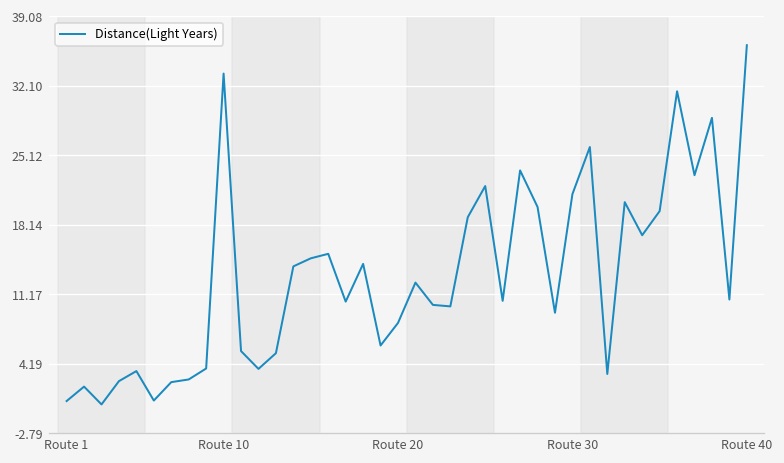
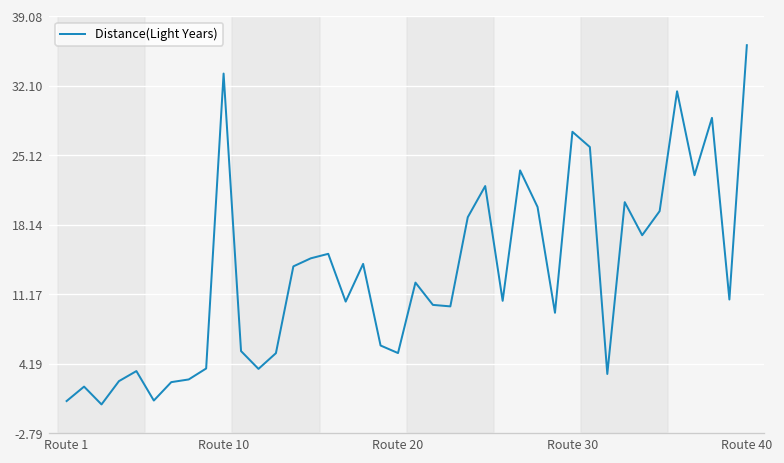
  {
    "Route 1": 0,
    "Route 10": 33,
-   "Route 20": 8,
-   "Route 30": 21,
+   "Route 20": 5,
+   "Route 30": 27,
    "Route 40": 36
  }
